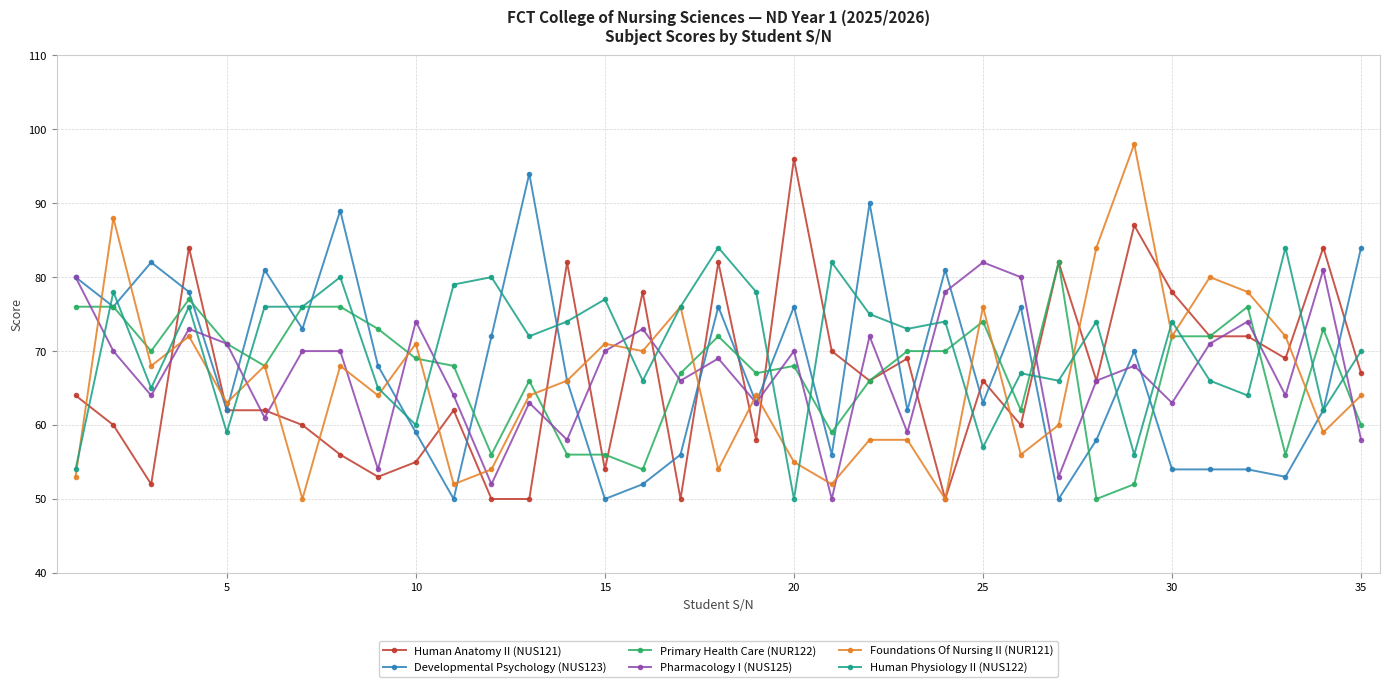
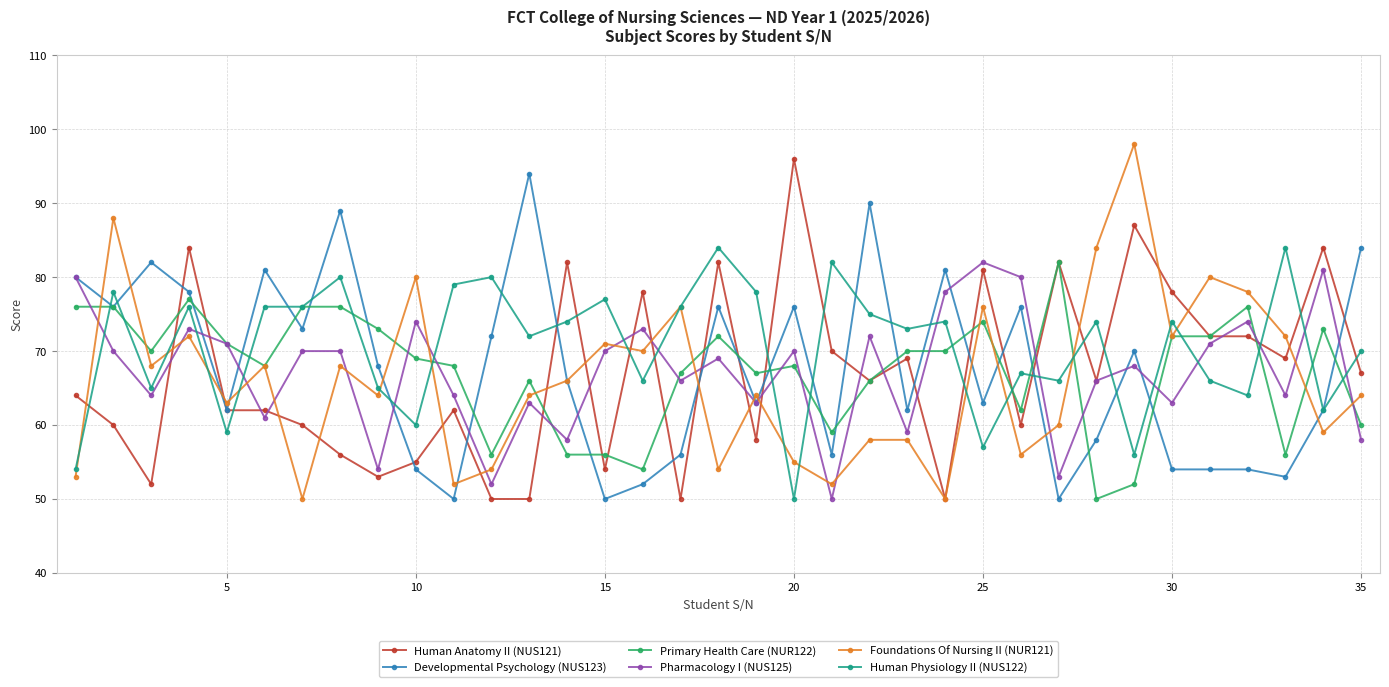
  {
    "Human Anatomy II (NUS121)": {
      "10": 55,
      "15": 54,
      "20": 96,
-     "25": 66,
+     "25": 81,
      "30": 78,
      "35": 67
    },
    "Developmental Psychology (NUS123)": {
-     "10": 59,
+     "10": 54,
      "15": 50,
      "20": 76,
      "25": 63,
      "30": 54,
      "35": 84
    },
    "Pharmacology I (NUS125)": {
      "10": 74,
      "15": 70,
      "20": 70,
      "25": 82,
      "30": 63,
      "35": 58
    },
    "Foundations Of Nursing II (NUR121)": {
      "5": 63,
-     "10": 71,
+     "10": 80,
      "15": 71,
      "20": 55,
      "25": 76,
      "35": 64
    }
  }
